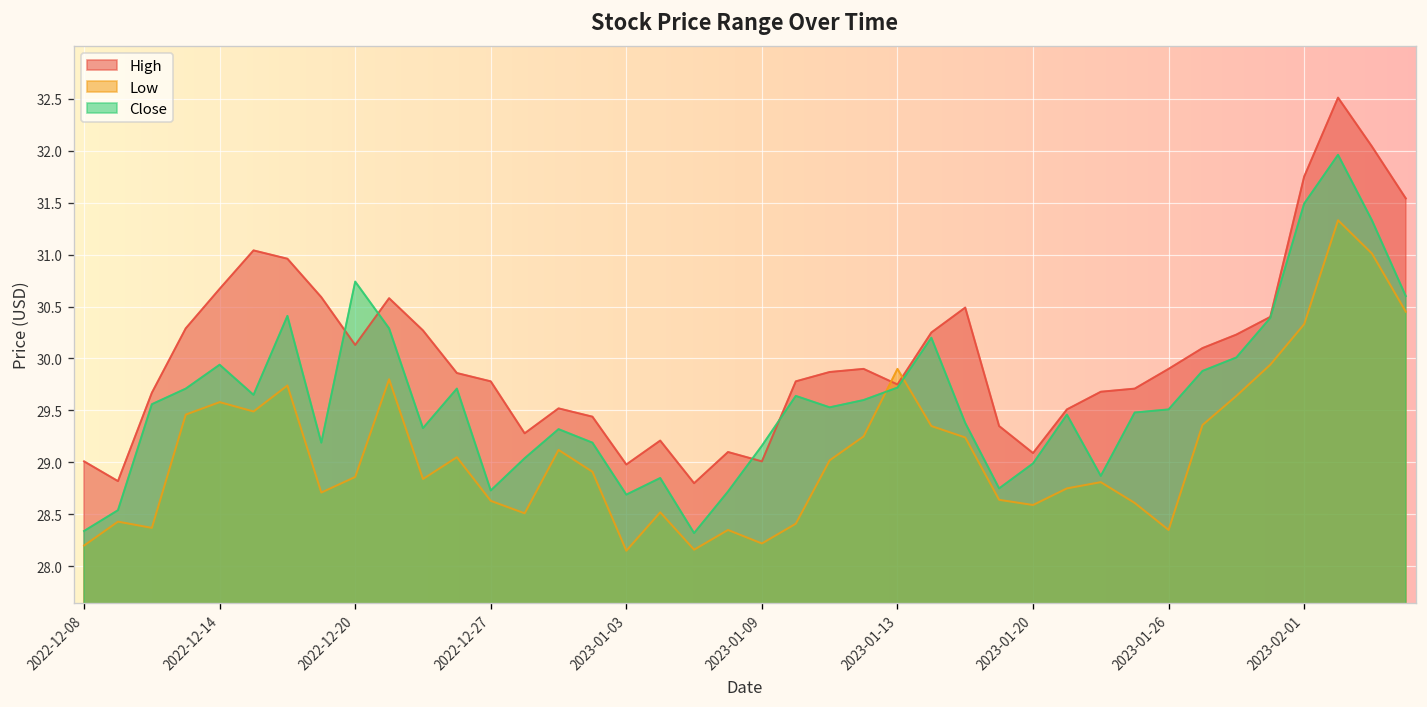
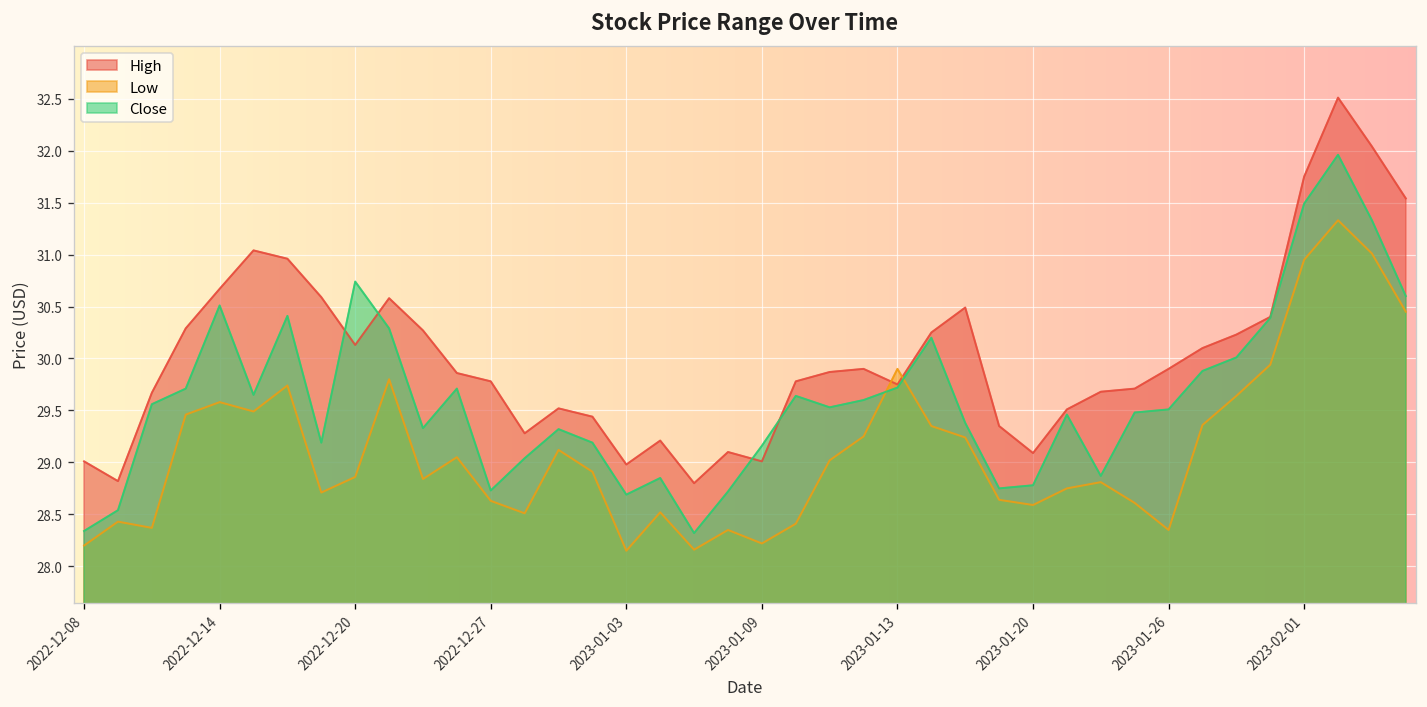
  {
    "High": {
      "2022-12-08": 29.0,
      "2022-12-14": 30.7,
      "2022-12-20": 30.1,
      "2022-12-27": 29.8,
      "2023-01-03": 29.0,
      "2023-01-09": 29.0,
      "2023-01-13": 29.8,
      "2023-01-20": 29.1,
      "2023-01-26": 29.9,
      "2023-02-01": 31.8
    },
    "Low": {
      "2022-12-08": 28.2,
      "2022-12-14": 29.6,
      "2022-12-20": 28.9,
      "2022-12-27": 28.6,
      "2023-01-03": 28.2,
      "2023-01-09": 28.2,
      "2023-01-13": 29.9,
      "2023-01-20": 28.6,
      "2023-01-26": 28.4,
-     "2023-02-01": 30.3
+     "2023-02-01": 31.0
    },
    "Close": {
      "2022-12-08": 28.3,
-     "2022-12-14": 29.9,
+     "2022-12-14": 30.5,
      "2022-12-20": 30.7,
      "2022-12-27": 28.7,
      "2023-01-03": 28.7,
      "2023-01-09": 29.2,
      "2023-01-13": 29.7,
-     "2023-01-20": 29.0,
+     "2023-01-20": 28.8,
      "2023-01-26": 29.5,
      "2023-02-01": 31.5
    }
  }
